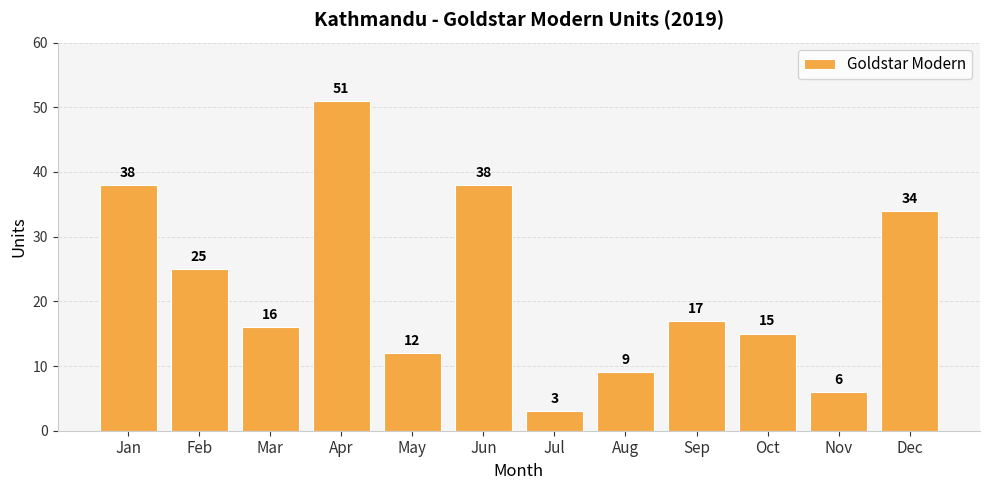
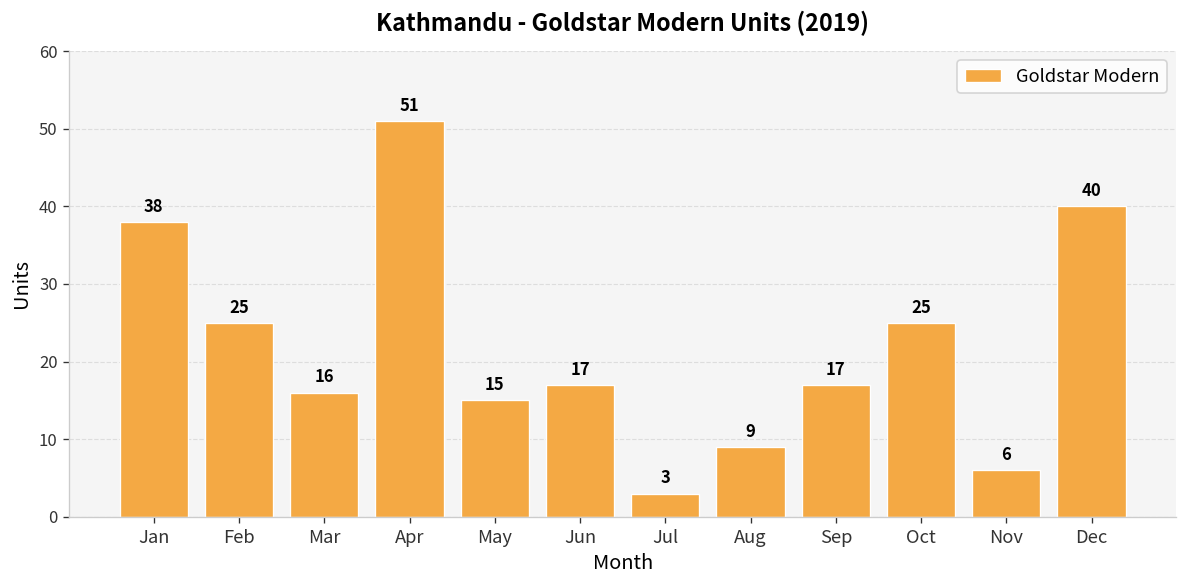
  {
    "Jan": 38,
    "Feb": 25,
    "Mar": 16,
    "Apr": 51,
-   "May": 12,
-   "Jun": 38,
+   "May": 15,
+   "Jun": 17,
    "Jul": 3,
    "Aug": 9,
    "Sep": 17,
-   "Oct": 15,
+   "Oct": 25,
    "Nov": 6,
-   "Dec": 34
+   "Dec": 40
  }
